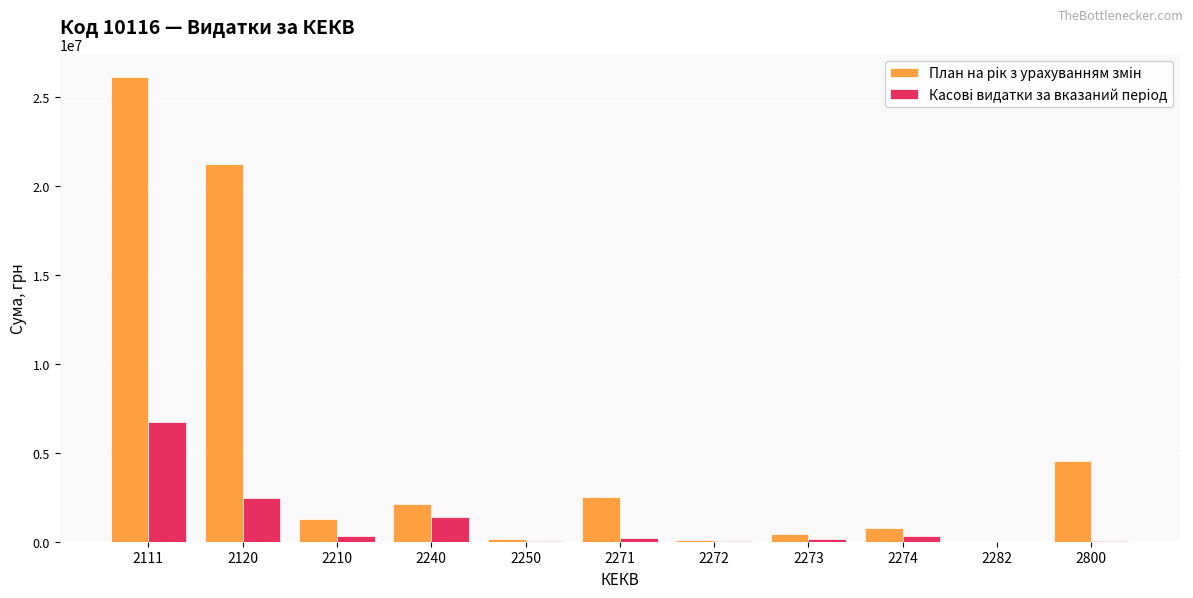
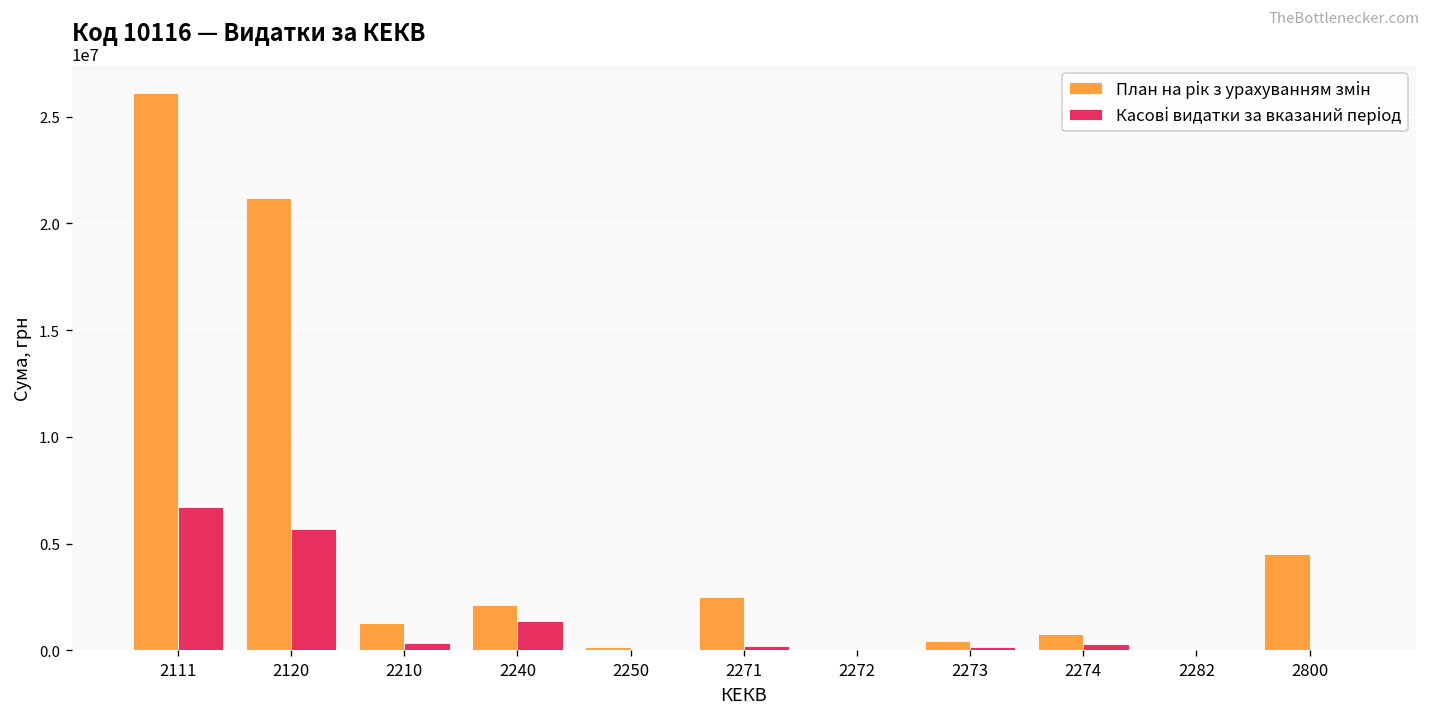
  {
    "План на рік з урахуванням змін": {
      "2111": 26100000,
      "2120": 21200000,
      "2210": 1300000,
      "2240": 2100000,
      "2250": 200000,
      "2271": 2500000,
      "2273": 500000,
      "2274": 800000,
      "2800": 4500000
    },
    "Касові видатки за вказаний період": {
      "2111": 6700000,
-     "2120": 2500000,
+     "2120": 5700000,
      "2210": 300000,
      "2240": 1400000,
      "2271": 200000,
      "2273": 200000,
      "2274": 300000
    }
  }
